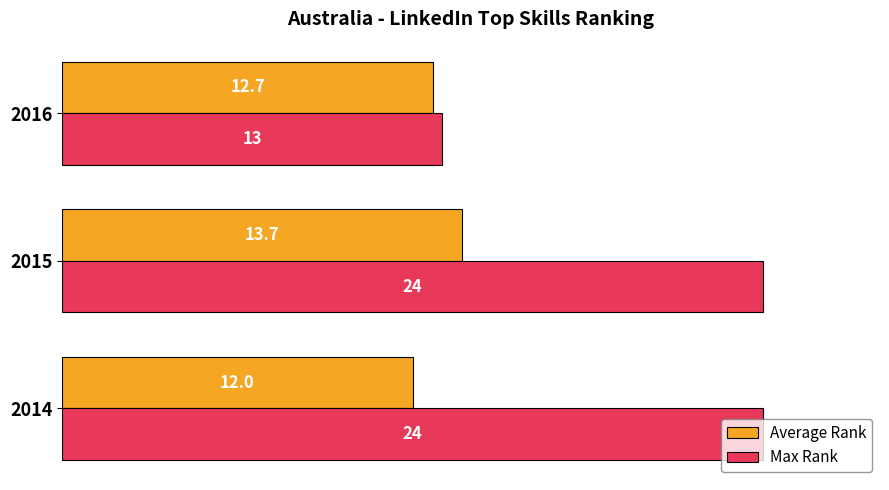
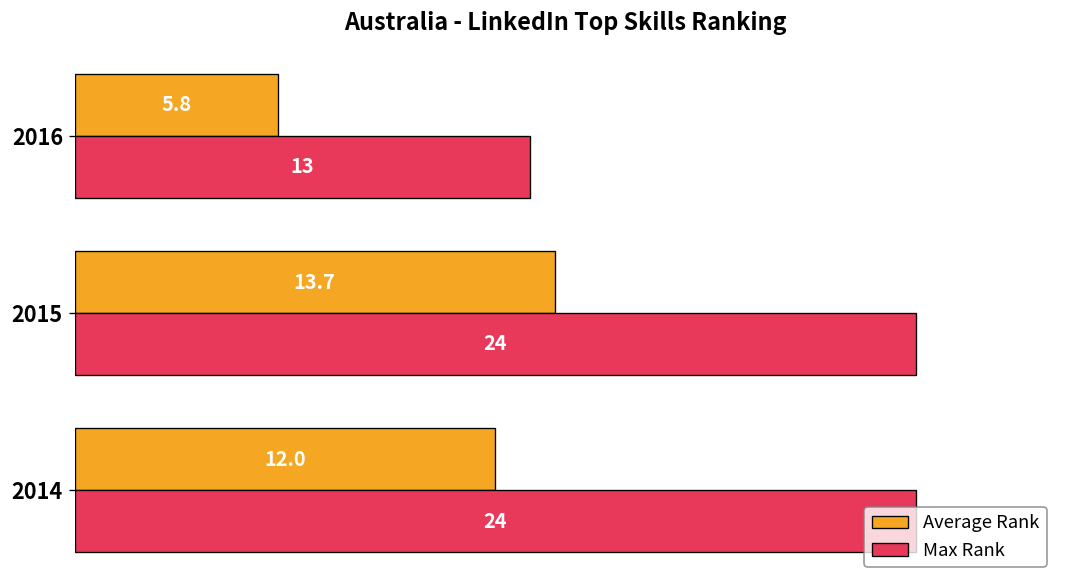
  {
    "Average Rank": {
-     "2016": 12.7,
+     "2016": 5.8,
      "2015": 13.7,
      "2014": 12.0
    },
    "Max Rank": {
      "2016": 13,
      "2015": 24
    }
  }
